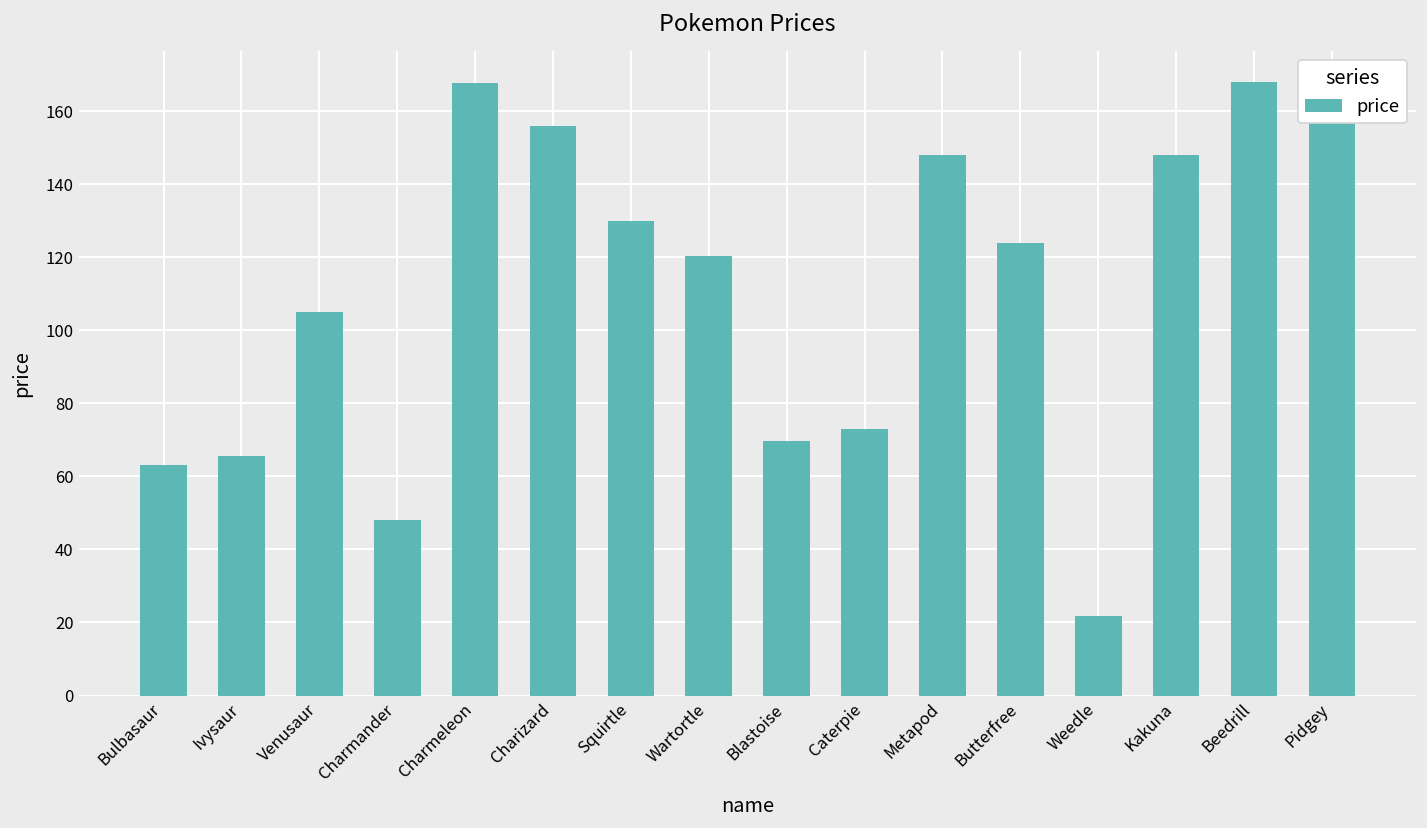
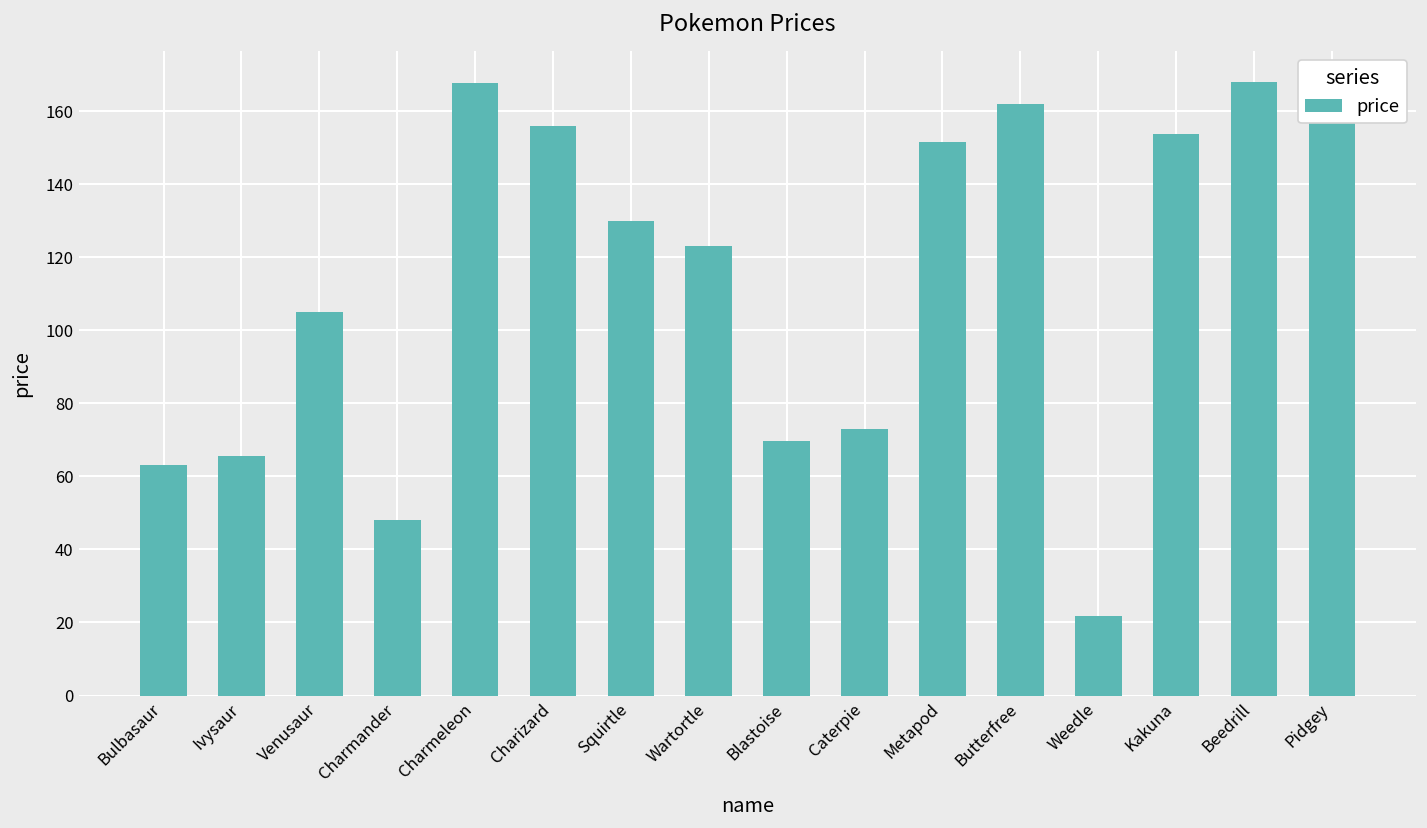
  {
    "Bulbasaur": 63,
    "Ivysaur": 66,
    "Venusaur": 105,
    "Charmander": 48,
    "Charmeleon": 168,
    "Charizard": 156,
    "Squirtle": 130,
-   "Wartortle": 120,
+   "Wartortle": 123,
    "Blastoise": 70,
    "Caterpie": 73,
-   "Metapod": 148,
-   "Butterfree": 124,
+   "Metapod": 152,
+   "Butterfree": 162,
    "Weedle": 22,
-   "Kakuna": 148,
+   "Kakuna": 154,
    "Beedrill": 168
  }
